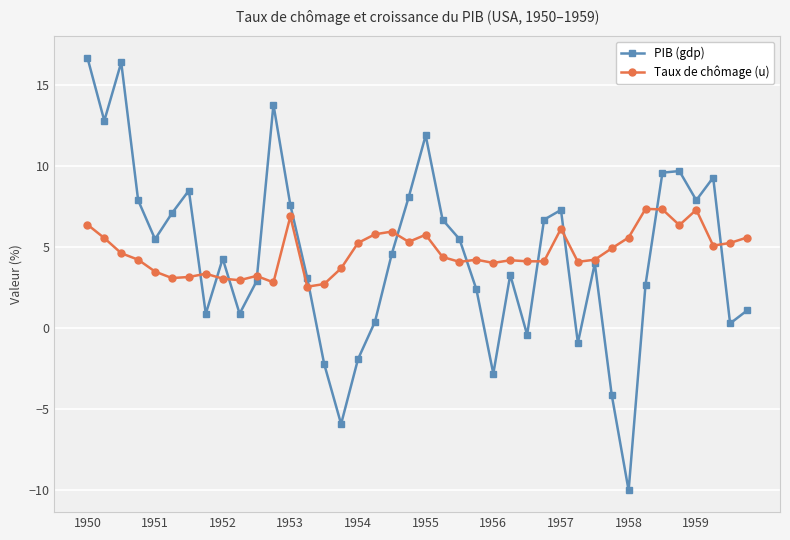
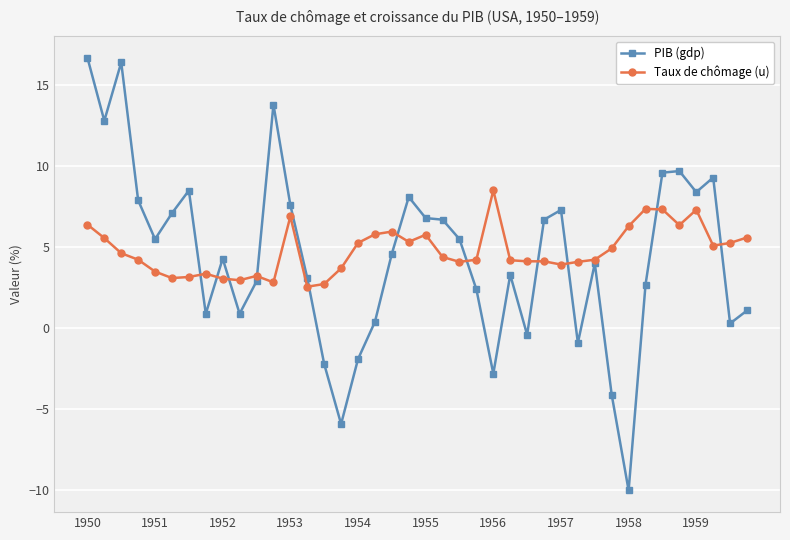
  {
    "PIB (gdp)": {
      "1950": 16.7,
      "1951": 5.5,
      "1952": 4.3,
      "1953": 7.6,
      "1954": -1.9,
-     "1955": 11.9,
+     "1955": 6.8,
      "1956": -2.8,
      "1957": 7.3,
      "1958": -10.0,
-     "1959": 7.9
+     "1959": 8.4
    },
    "Taux de chômage (u)": {
      "1950": 6.4,
      "1951": 3.5,
      "1952": 3.1,
      "1953": 6.9,
      "1954": 5.3,
      "1955": 5.8,
-     "1956": 4.0,
-     "1957": 6.1,
-     "1958": 5.6,
+     "1956": 8.5,
+     "1957": 3.9,
+     "1958": 6.3,
      "1959": 7.3
    }
  }
